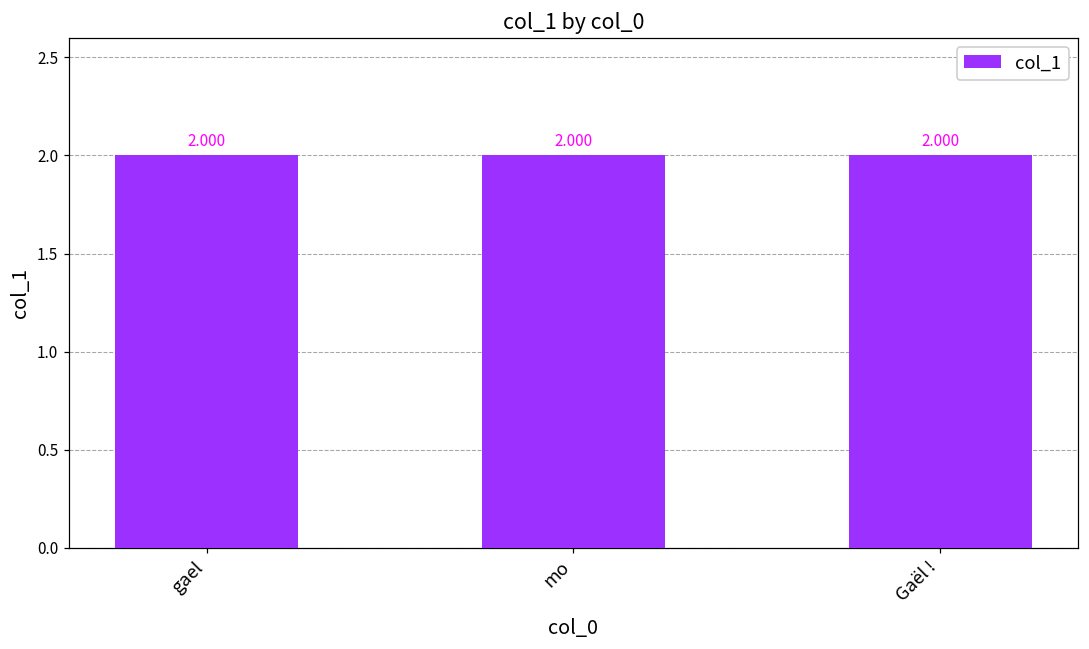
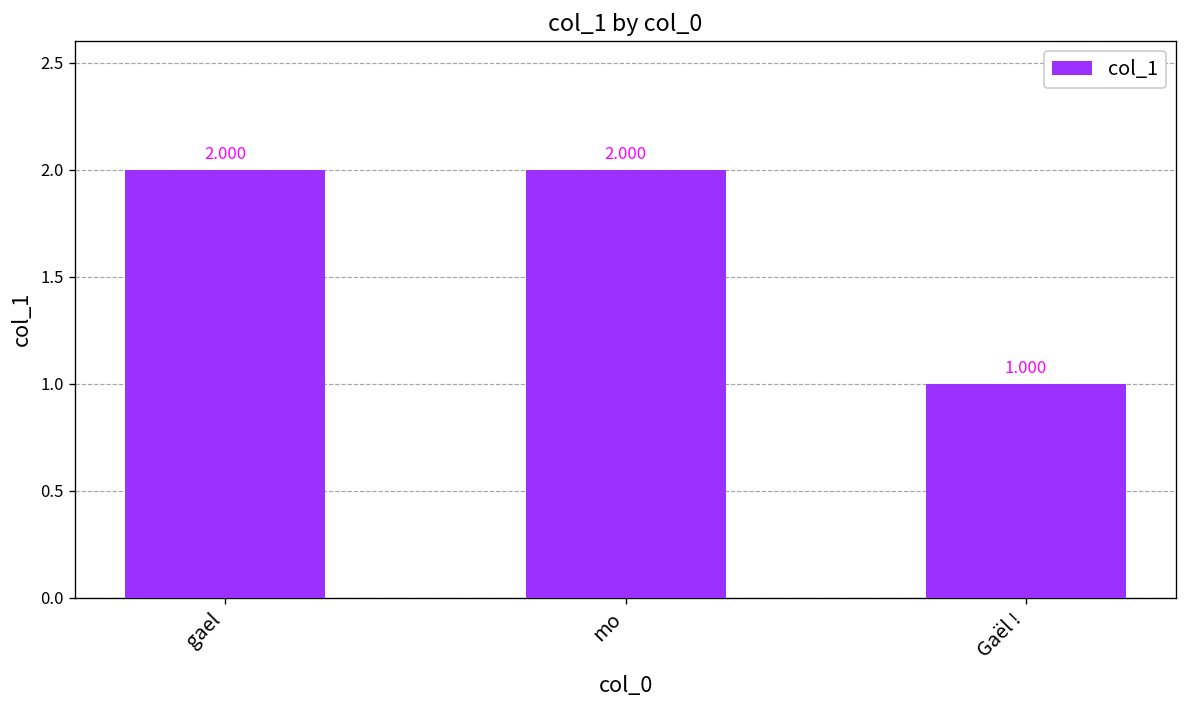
  {
    "gael": 2.000,
    "mo": 2.000,
-   "Gaël !": 2.000
+   "Gaël !": 1.000
  }
